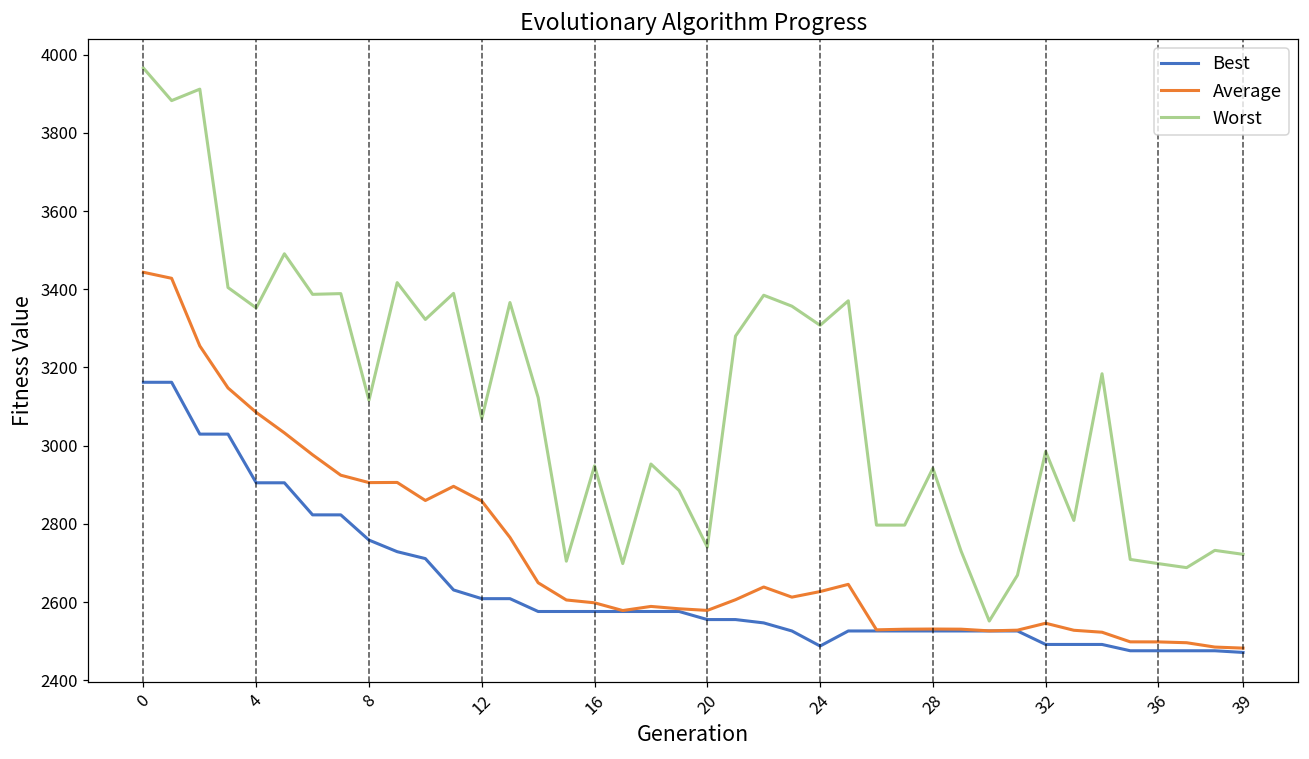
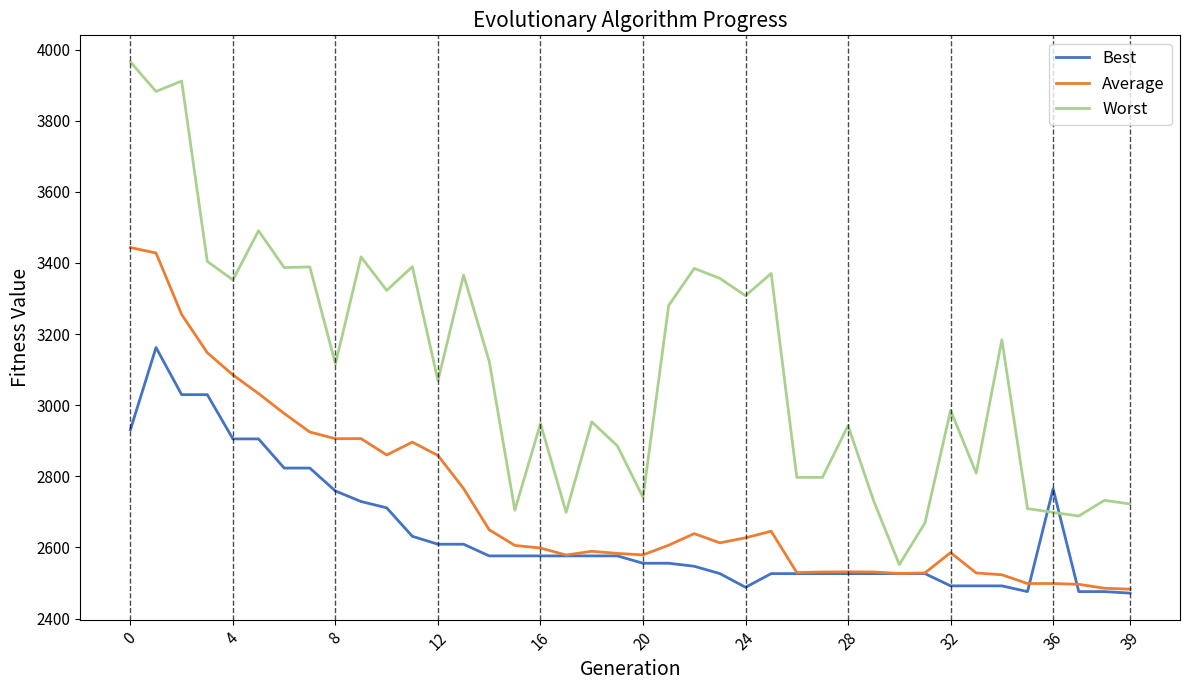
  {
    "Best": {
-     "0": 3160,
+     "0": 2930,
      "4": 2910,
      "8": 2760,
      "12": 2610,
      "16": 2580,
      "20": 2560,
      "24": 2490,
      "32": 2490,
-     "36": 2480,
+     "36": 2760,
      "39": 2470
    },
    "Average": {
      "0": 3440,
      "4": 3090,
      "8": 2910,
      "12": 2860,
      "16": 2600,
      "20": 2580,
      "24": 2630,
-     "32": 2550,
+     "32": 2590,
      "36": 2500,
      "39": 2480
    },
    "Worst": {
      "0": 3970,
      "4": 3350,
      "8": 3120,
      "12": 3070,
      "16": 2950,
      "20": 2740,
      "24": 3310,
      "28": 2940,
      "32": 2990,
      "36": 2700,
      "39": 2720
    }
  }
